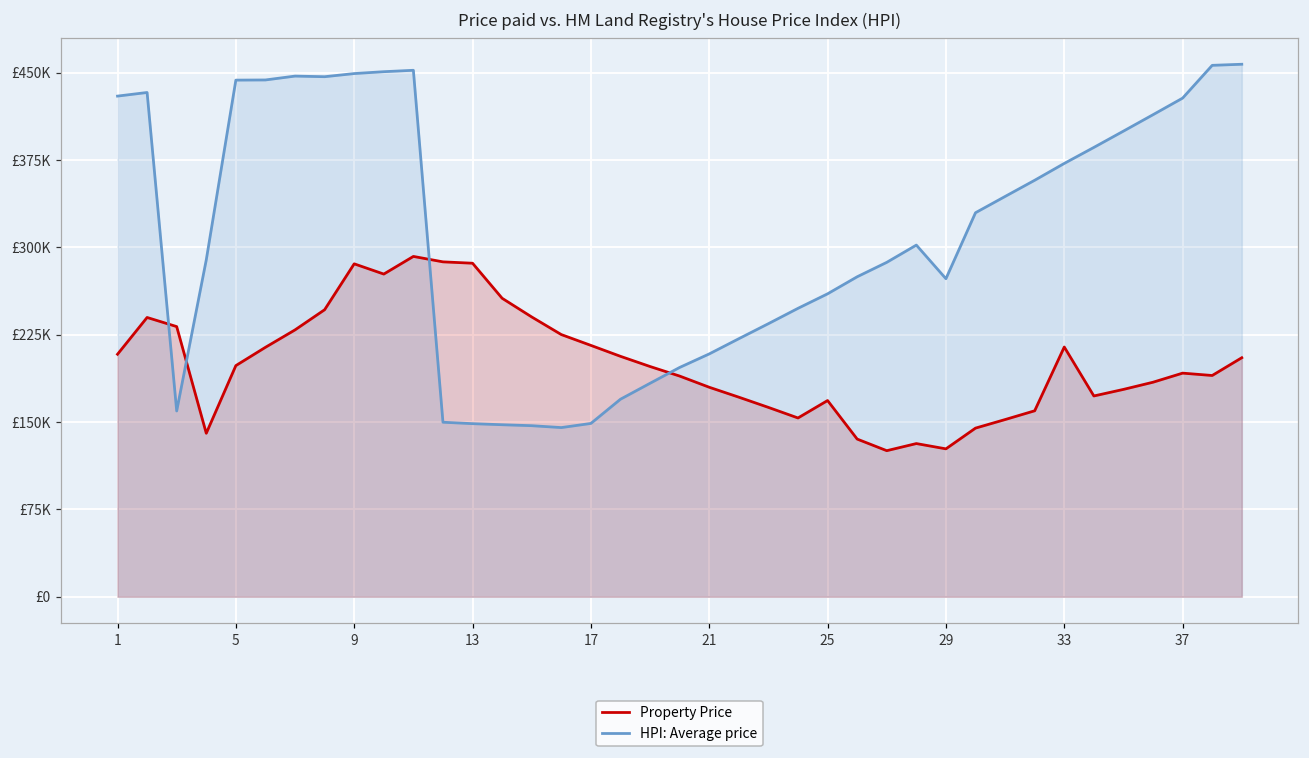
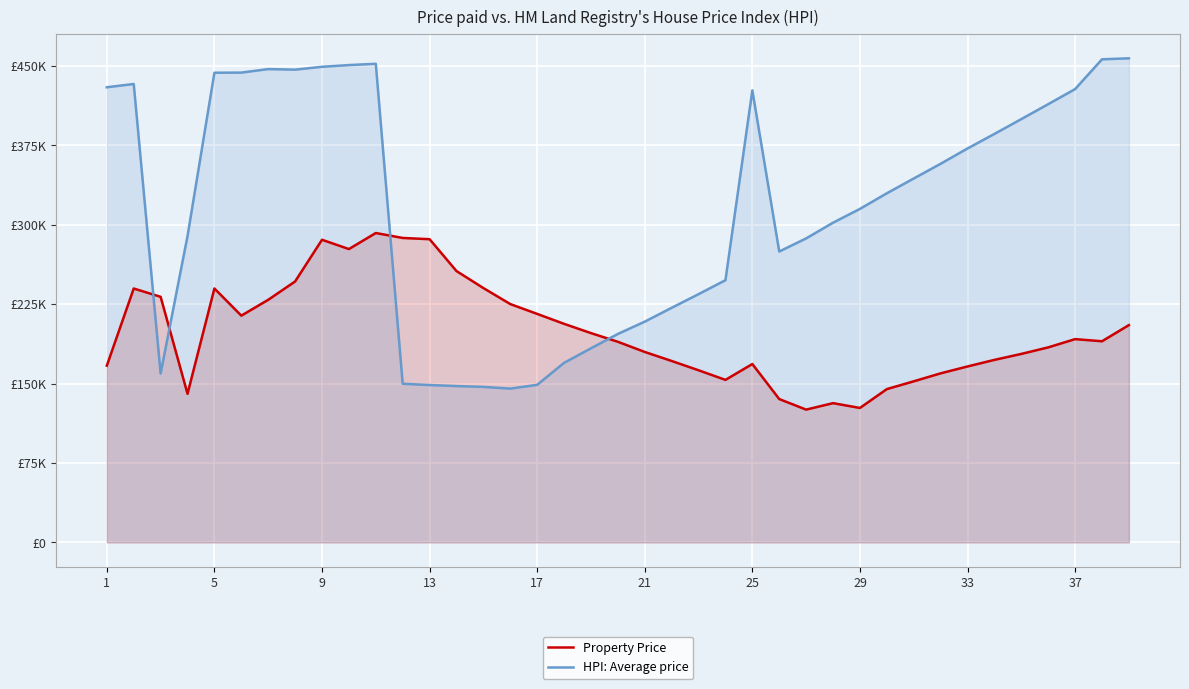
  {
    "Property Price": {
-     "1": "£208000",
-     "5": "£198000",
+     "1": "£167000",
+     "5": "£240000",
      "9": "£286000",
      "13": "£286000",
      "17": "£216000",
      "21": "£180000",
      "25": "£168000",
      "29": "£127000",
-     "33": "£214000",
+     "33": "£166000",
      "37": "£192000"
    },
    "HPI: Average price": {
      "1": "£430000",
      "5": "£444000",
      "9": "£449000",
      "13": "£149000",
      "17": "£149000",
      "21": "£208000",
-     "25": "£260000",
-     "29": "£273000",
+     "25": "£427000",
+     "29": "£315000",
      "33": "£372000",
      "37": "£428000"
    }
  }
